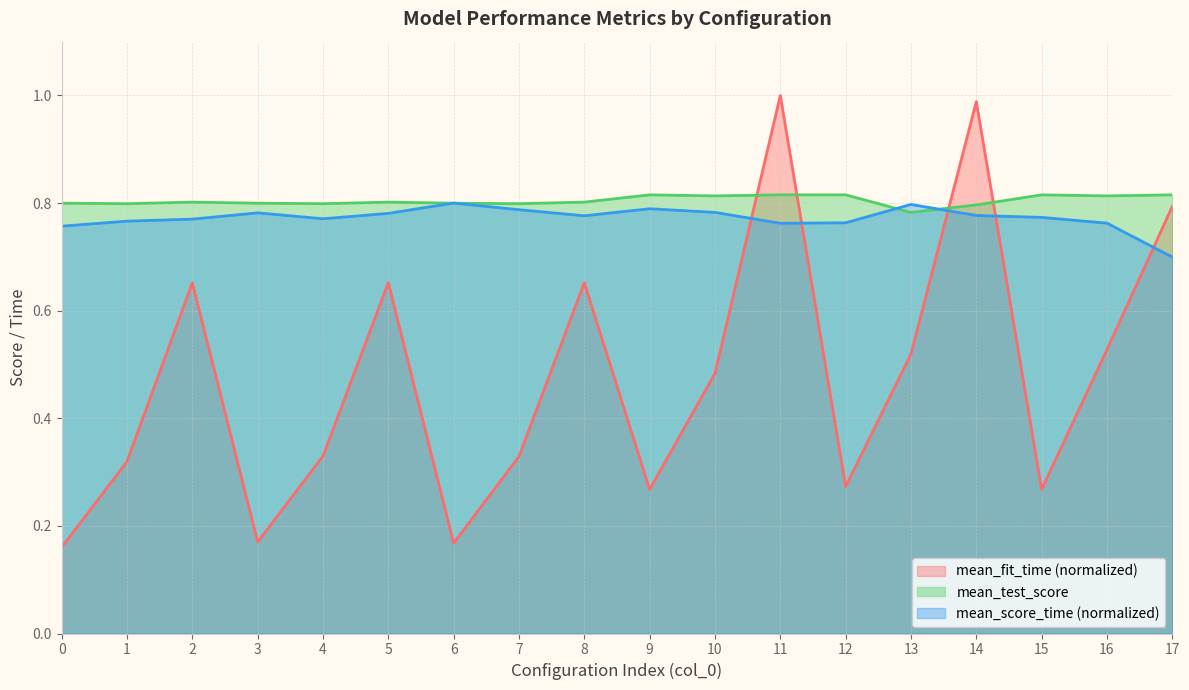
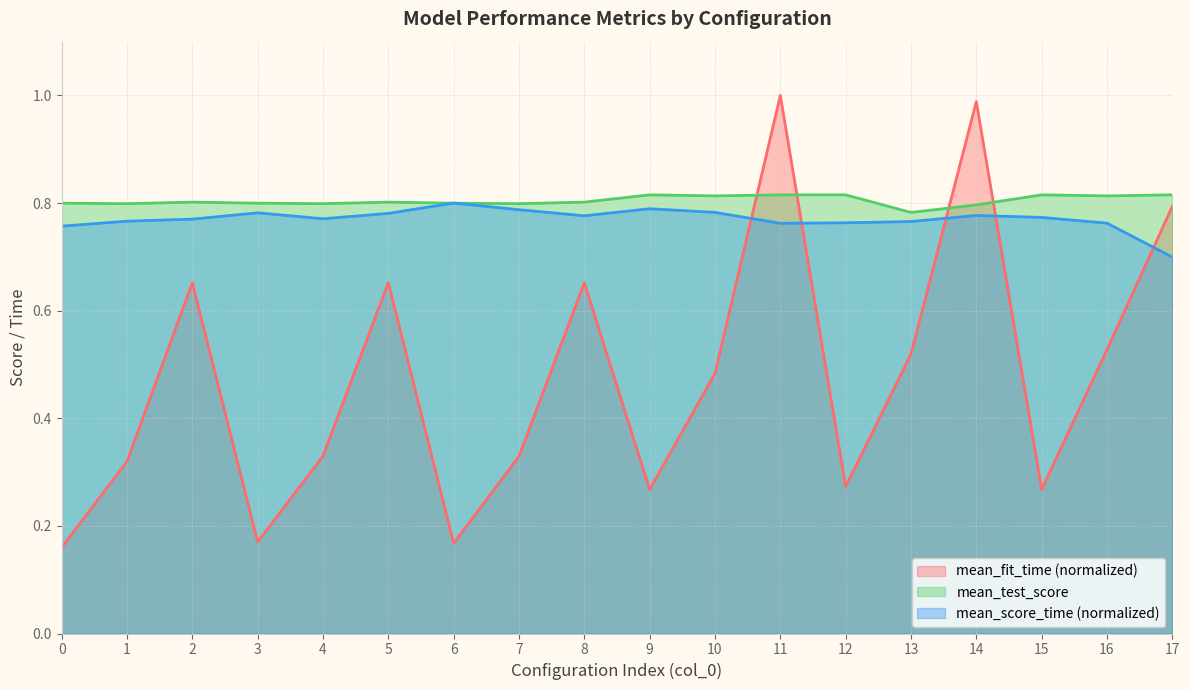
  {
    "mean_fit_time (normalized)": {
      "0": 0.16,
      "1": 0.32,
      "2": 0.65,
      "3": 0.17,
      "4": 0.33,
      "5": 0.65,
      "6": 0.17,
      "7": 0.33,
      "8": 0.65,
      "9": 0.27,
      "10": 0.48,
      "11": 1.00,
      "12": 0.27,
      "13": 0.52,
      "14": 0.99,
      "15": 0.27,
      "16": 0.53,
      "17": 0.79
    },
    "mean_test_score": {
      "0": 0.80,
      "1": 0.80,
      "2": 0.80,
      "3": 0.80,
      "4": 0.80,
      "5": 0.80,
      "7": 0.80,
      "8": 0.80,
      "9": 0.82,
      "10": 0.81,
      "11": 0.82,
      "12": 0.82,
      "13": 0.78,
      "14": 0.80,
      "15": 0.82,
      "16": 0.81,
      "17": 0.82
    },
    "mean_score_time (normalized)": {
      "0": 0.76,
      "1": 0.77,
      "2": 0.77,
      "3": 0.78,
      "4": 0.77,
      "5": 0.78,
      "7": 0.79,
      "8": 0.78,
      "9": 0.79,
      "10": 0.78,
      "11": 0.76,
      "12": 0.76,
-     "13": 0.80,
+     "13": 0.77,
      "14": 0.78,
      "15": 0.77,
      "16": 0.76,
      "17": 0.70
    }
  }
